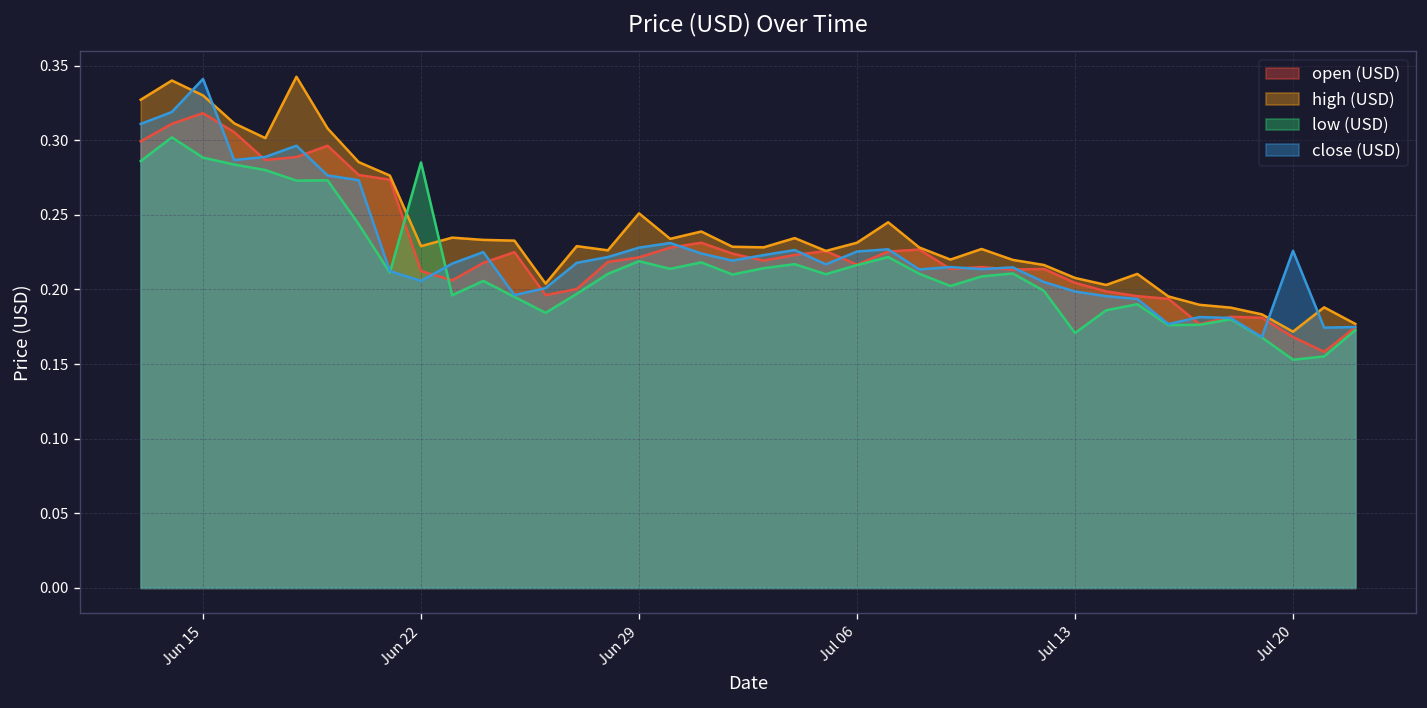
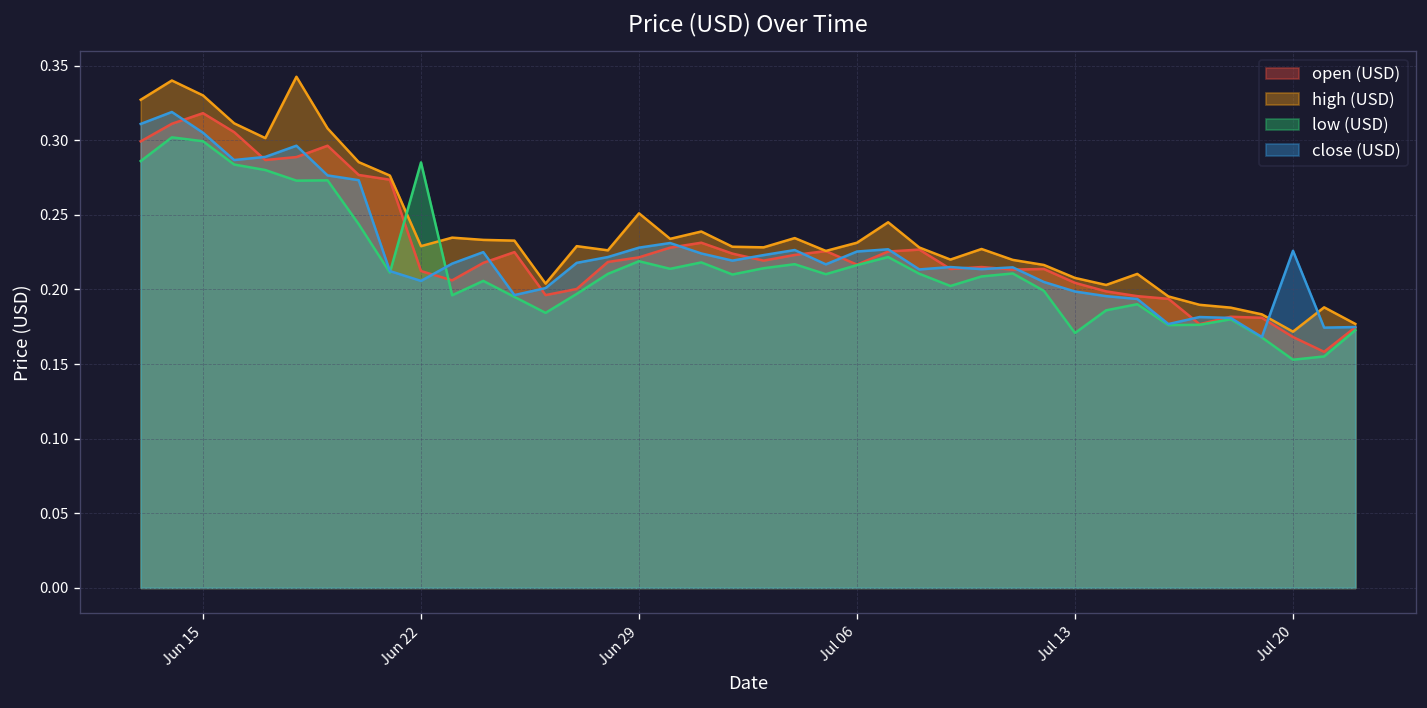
  {
    "low (USD)": {
-     "Jun 15": 0.288,
+     "Jun 15": 0.299,
      "Jun 22": 0.285,
      "Jun 29": 0.219,
      "Jul 13": 0.171,
      "Jul 20": 0.153
    },
    "close (USD)": {
-     "Jun 15": 0.341,
+     "Jun 15": 0.305,
      "Jun 22": 0.206,
      "Jun 29": 0.228,
      "Jul 06": 0.225,
      "Jul 13": 0.199,
      "Jul 20": 0.226
    }
  }
